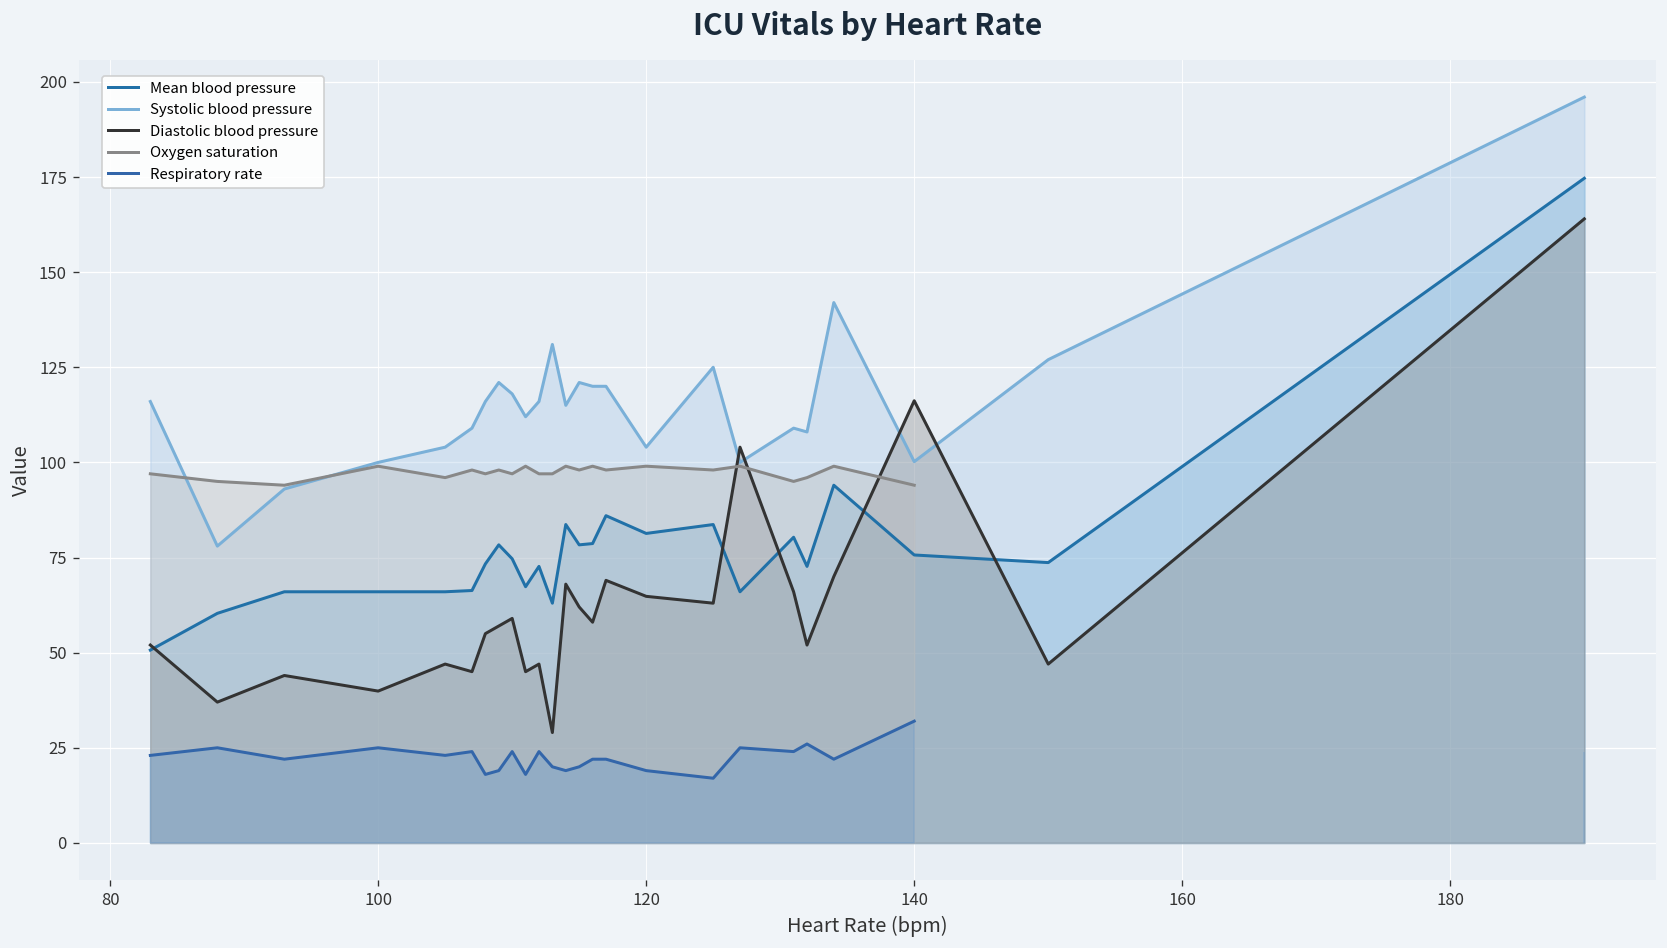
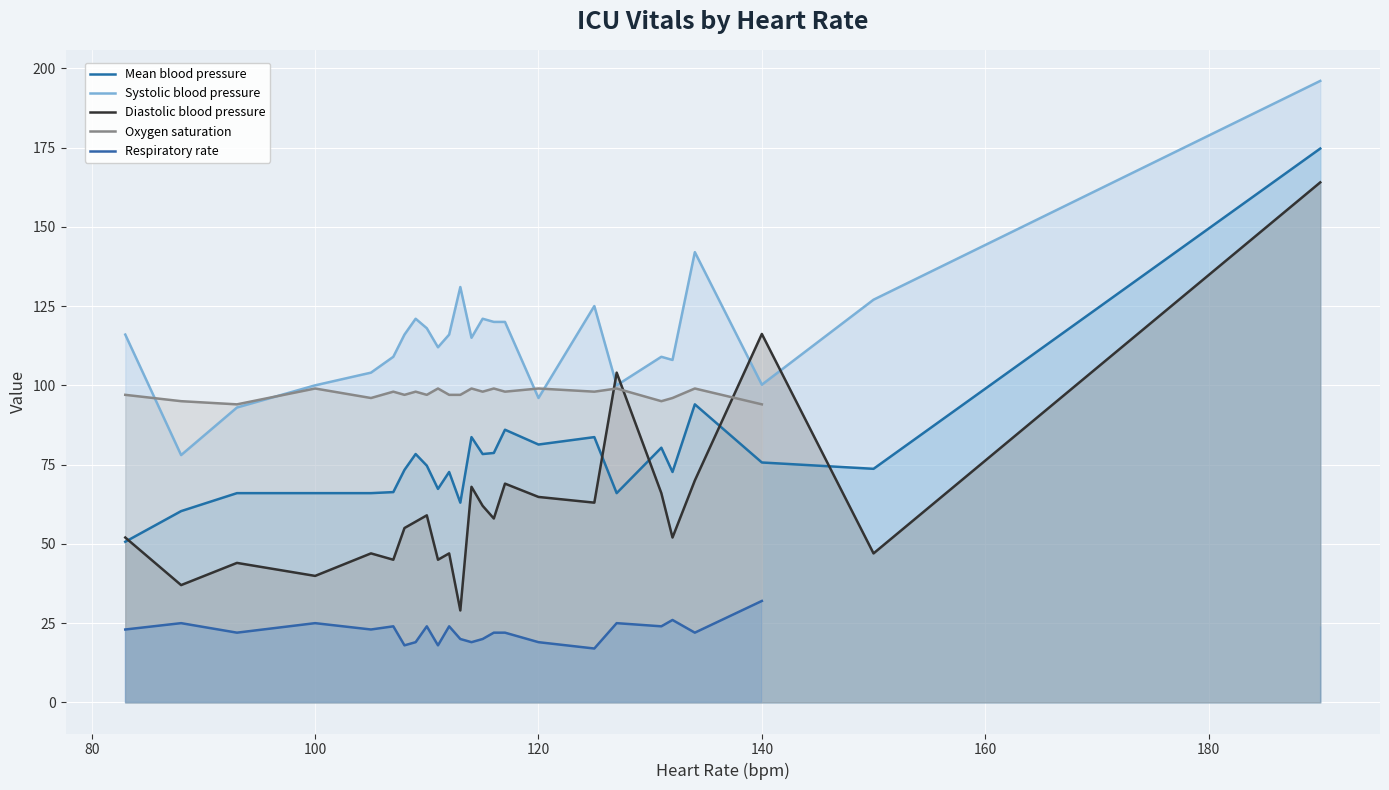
  {
    "Systolic blood pressure": {
      "100": 100,
-     "120": 104,
+     "120": 96,
      "140": 100
    },
    "Diastolic blood pressure": {
      "100": 40,
      "120": 65,
      "140": 116
    },
    "Oxygen saturation": {
      "100": 99,
      "120": 99,
      "140": 94
    }
  }
